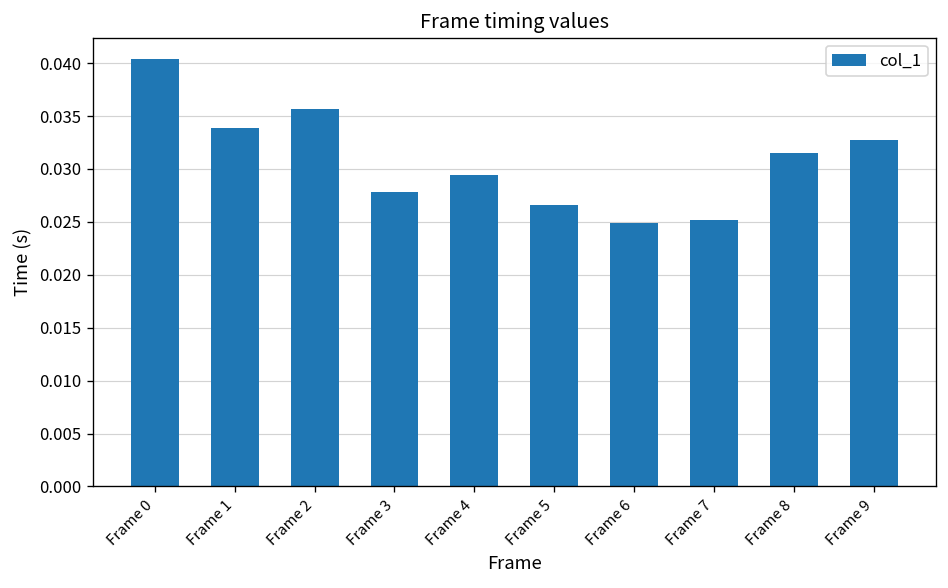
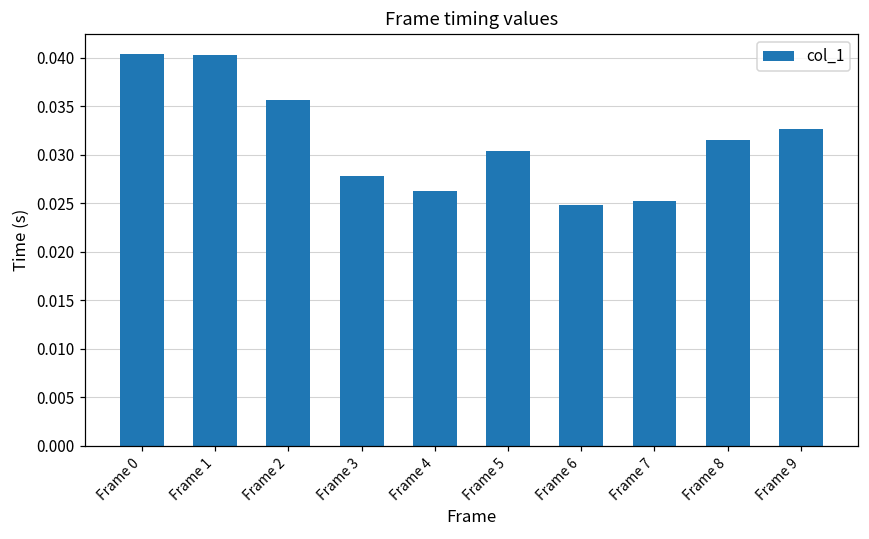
  {
    "Frame 0": 0.040,
-   "Frame 1": 0.034,
+   "Frame 1": 0.040,
    "Frame 2": 0.036,
    "Frame 3": 0.028,
-   "Frame 4": 0.029,
-   "Frame 5": 0.027,
+   "Frame 4": 0.026,
+   "Frame 5": 0.030,
    "Frame 6": 0.025,
    "Frame 7": 0.025,
    "Frame 8": 0.032,
    "Frame 9": 0.033
  }
